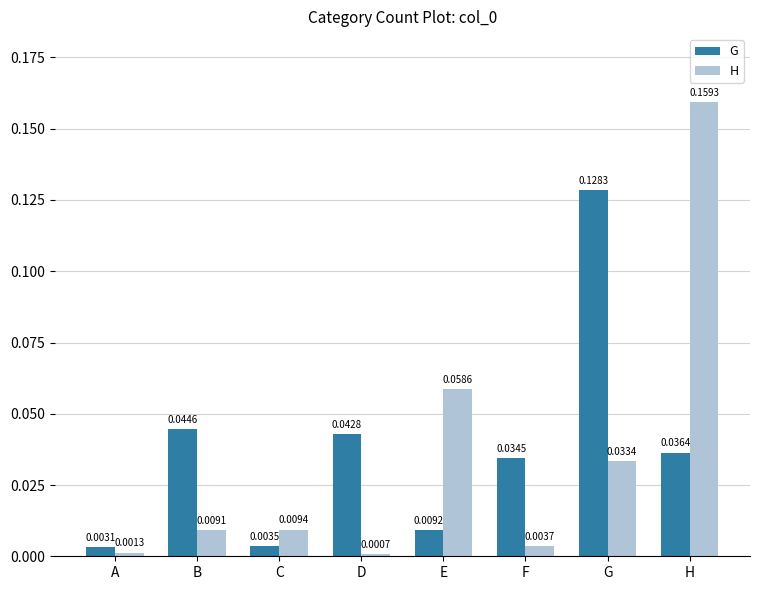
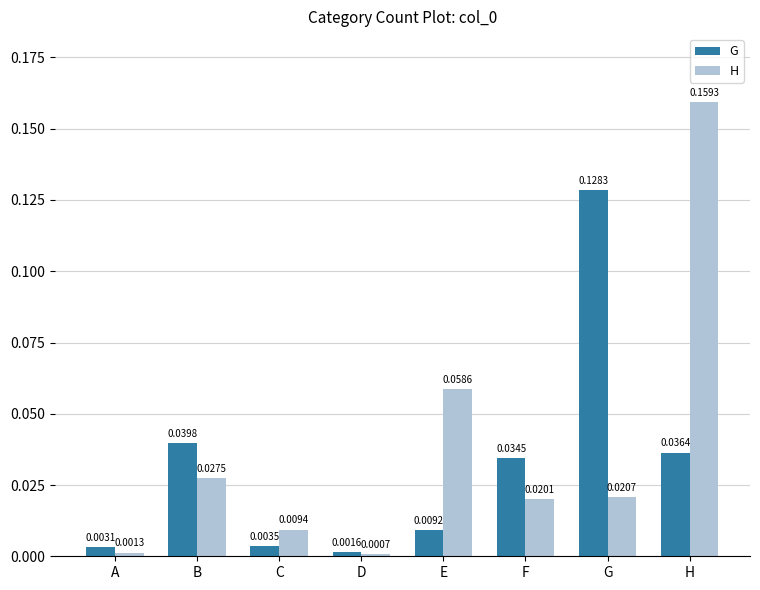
  {
    "G": {
      "A": 0.0031,
-     "B": 0.0446,
+     "B": 0.0398,
      "C": 0.0035,
-     "D": 0.0428,
+     "D": 0.0016,
      "E": 0.0092,
      "F": 0.0345,
      "G": 0.1283,
      "H": 0.0364
    },
    "H": {
      "A": 0.0013,
-     "B": 0.0091,
+     "B": 0.0275,
      "C": 0.0094,
      "D": 0.0007,
      "E": 0.0586,
-     "F": 0.0037,
-     "G": 0.0334,
+     "F": 0.0201,
+     "G": 0.0207,
      "H": 0.1593
    }
  }
